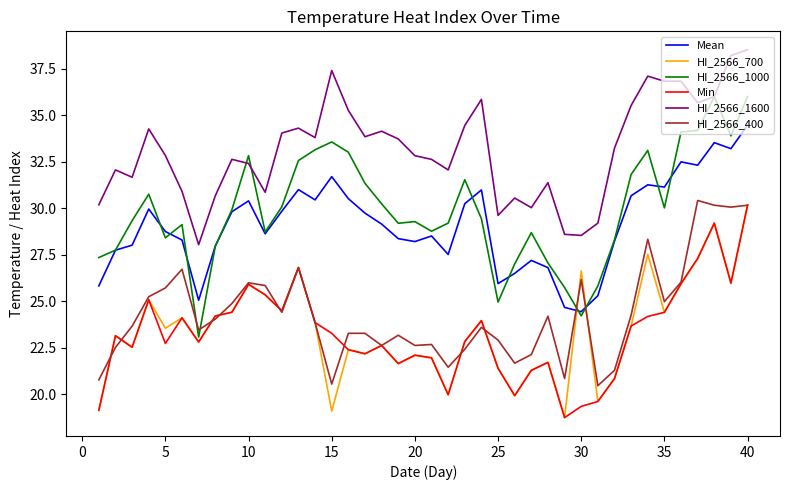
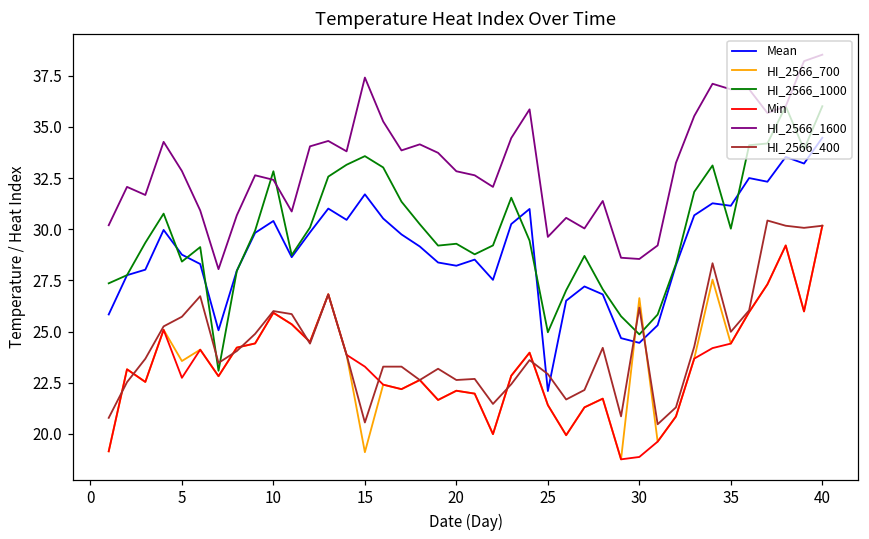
  {
    "Mean": {
      "5": 28.8,
      "10": 30.4,
      "15": 31.7,
      "20": 28.2,
-     "25": 26.0,
+     "25": 22.1,
      "30": 24.4,
      "35": 31.1
    },
    "HI_2566_700": {
      "5": 23.6,
      "15": 19.1,
      "30": 26.6
    },
    "HI_2566_1000": {
      "5": 28.4,
      "10": 32.8,
      "15": 33.6,
      "20": 29.3,
      "25": 25.0,
-     "30": 24.2,
+     "30": 24.9,
      "35": 30.0
    },
    "Min": {
      "5": 22.7,
      "15": 23.3,
-     "30": 19.4
+     "30": 18.9
    },
    "HI_2566_1600": {
      "5": 32.8,
      "10": 32.4,
      "15": 37.4,
      "20": 32.8,
      "25": 29.6,
      "30": 28.5
    },
    "HI_2566_400": {
      "5": 25.7,
      "15": 20.6,
      "20": 22.6,
      "25": 22.9,
      "30": 26.2,
      "35": 25.0
    }
  }
